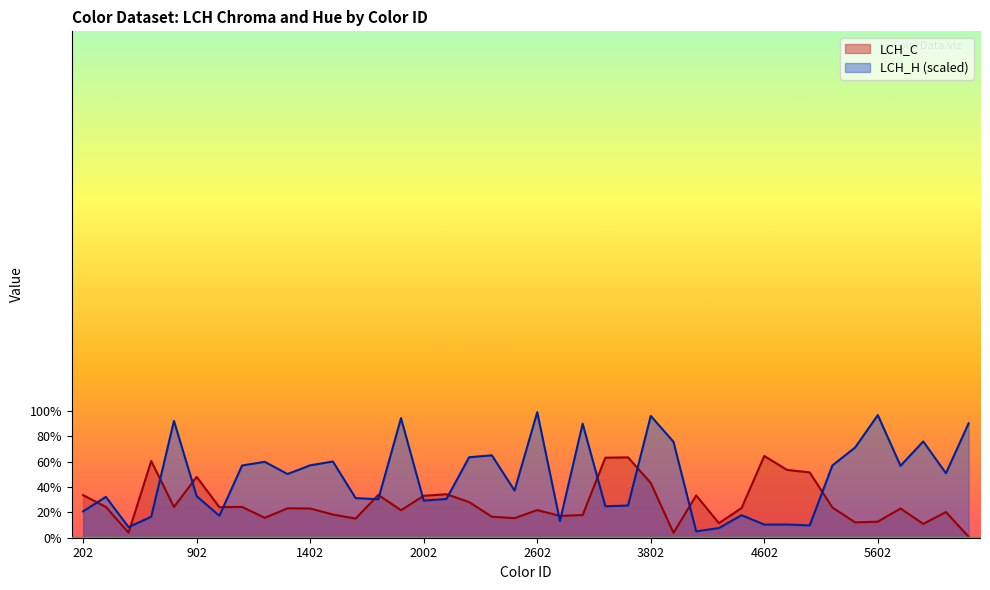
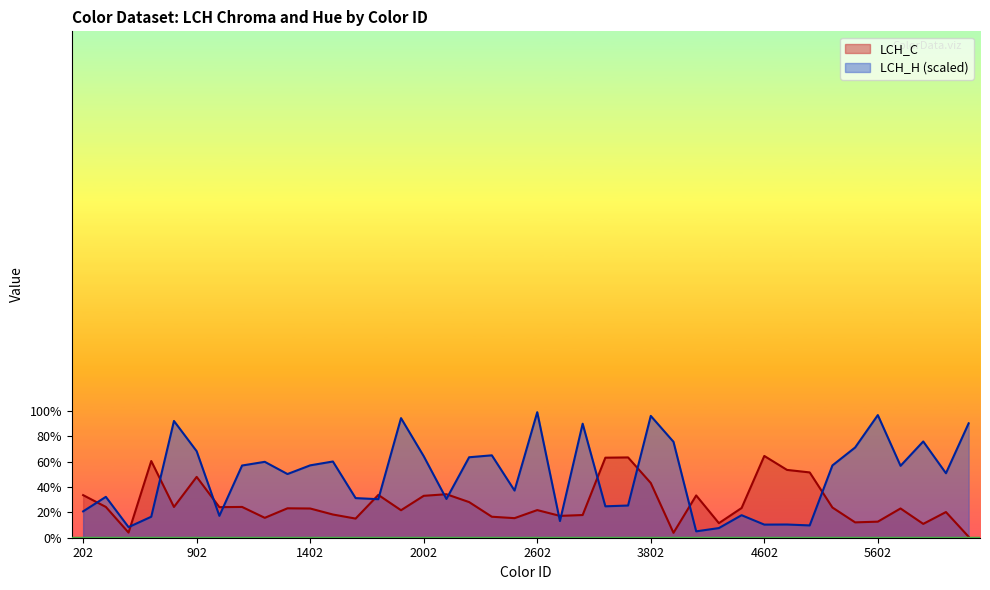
  {
    "LCH_C": {
      "202": "34%",
      "902": "48%",
      "1402": "23%",
      "2002": "33%",
      "2602": "22%",
      "3802": "43%",
      "4602": "65%",
      "5602": "13%"
    },
    "LCH_H (scaled)": {
      "202": "21%",
-     "902": "33%",
+     "902": "68%",
      "1402": "57%",
-     "2002": "29%",
+     "2002": "64%",
      "2602": "99%",
      "3802": "96%",
      "4602": "10%",
      "5602": "97%"
    }
  }
